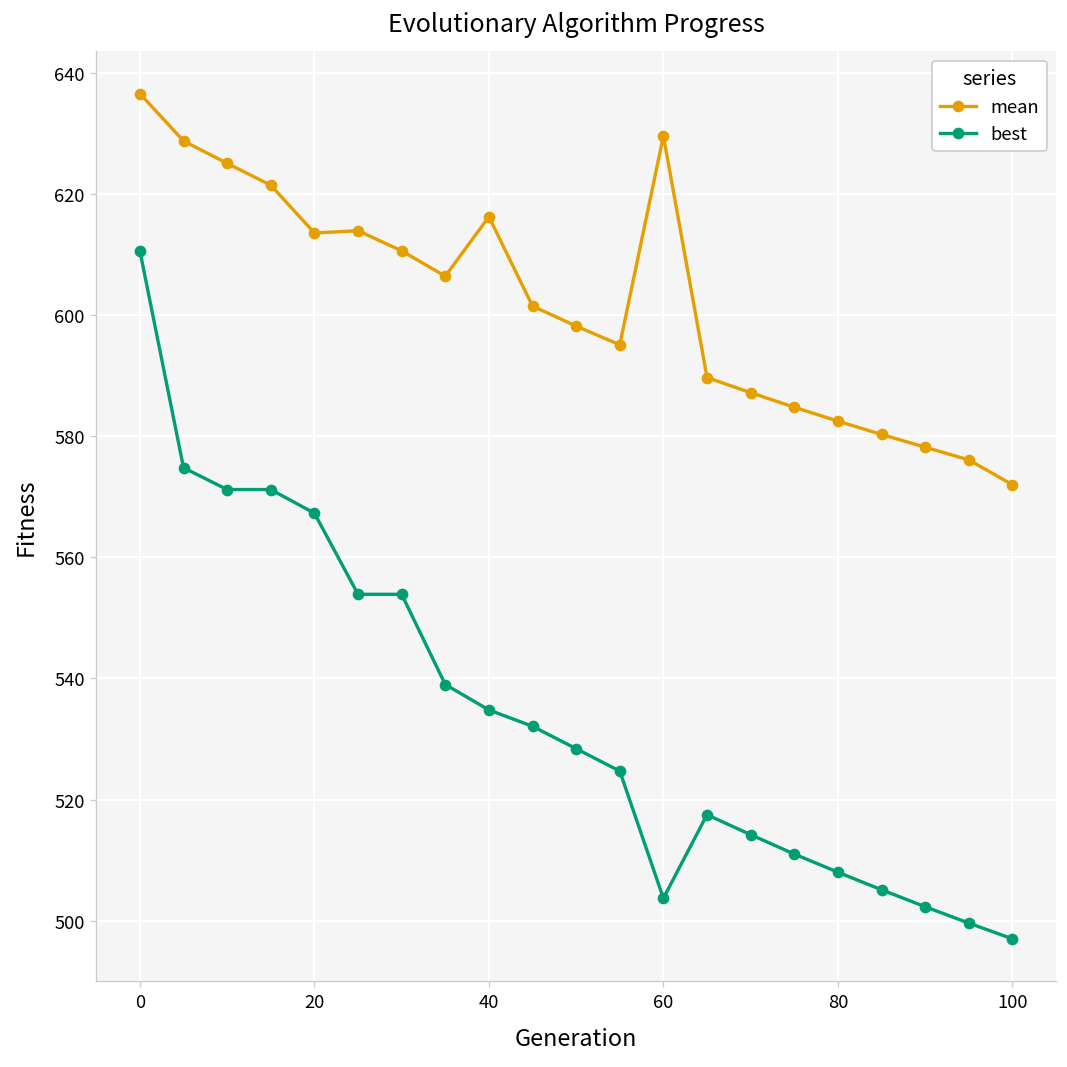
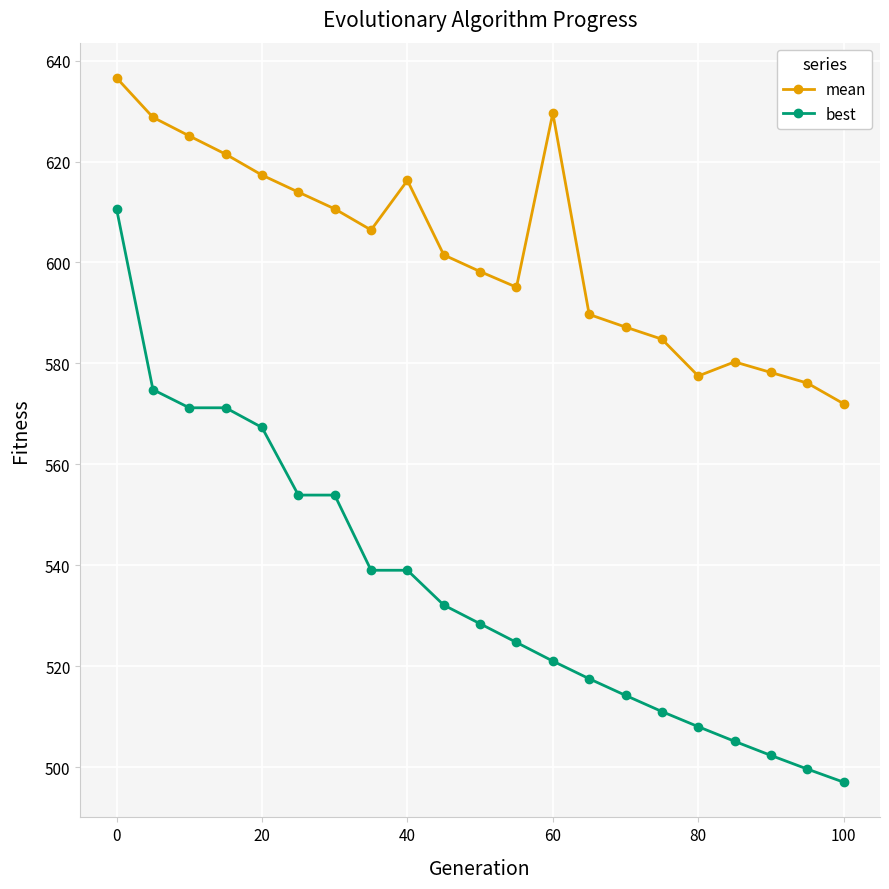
  {
    "mean": {
      "0": 637,
-     "20": 614,
+     "20": 617,
      "40": 616,
      "60": 630,
-     "80": 583,
+     "80": 578,
      "100": 572
    },
    "best": {
      "0": 611,
      "20": 567,
-     "40": 535,
-     "60": 504,
+     "40": 539,
+     "60": 521,
      "80": 508,
      "100": 497
    }
  }
